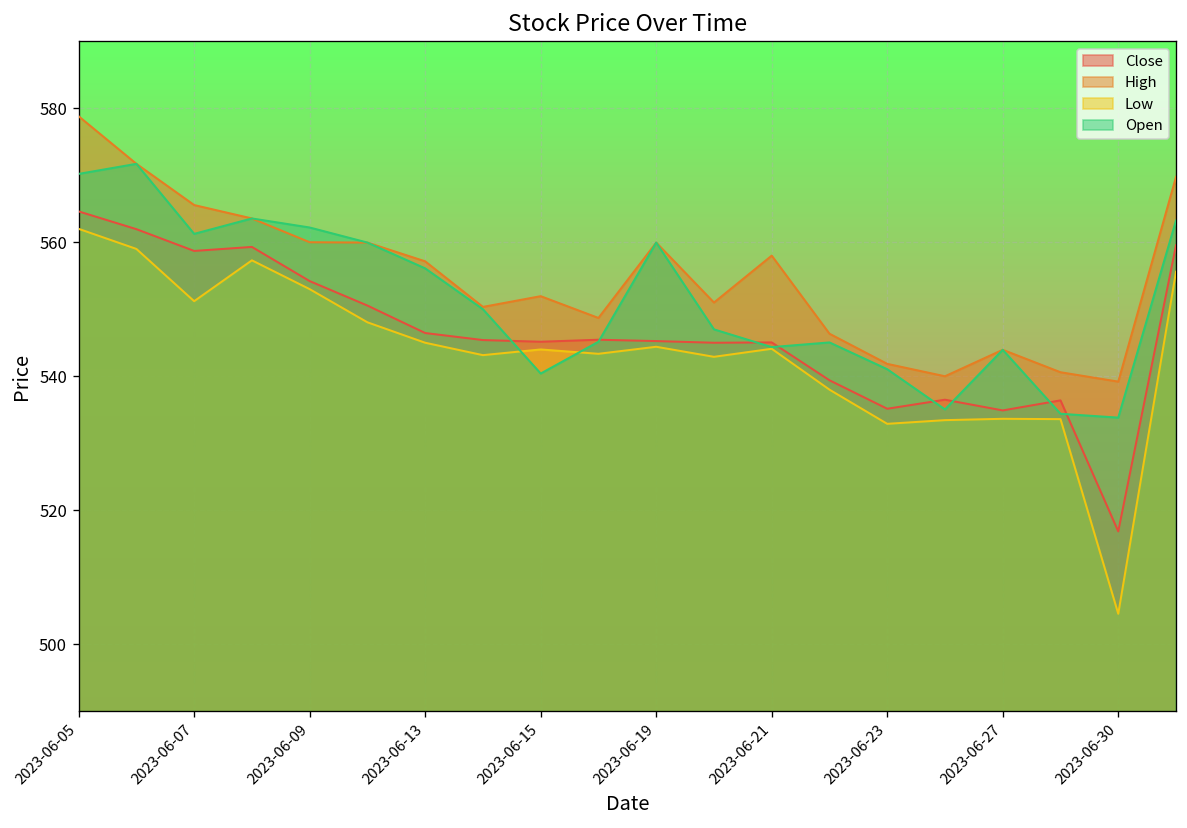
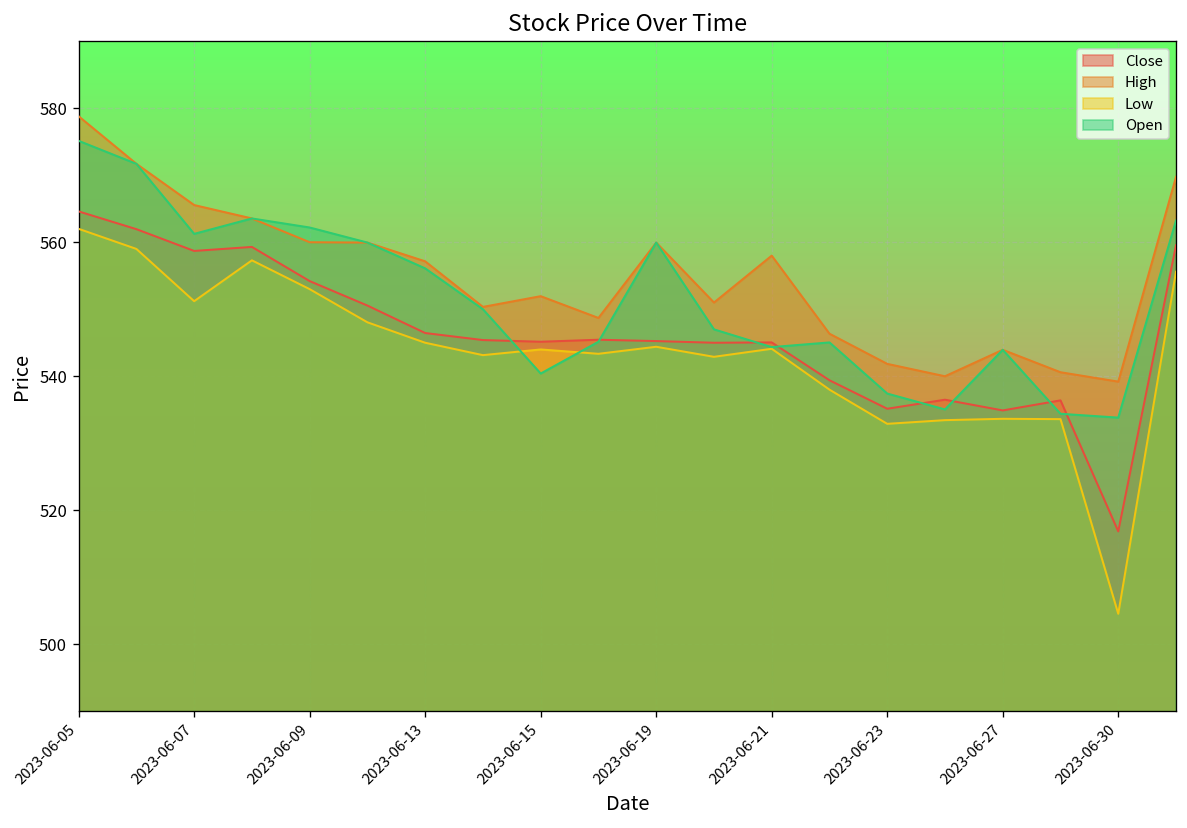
  {
    "Open": {
-     "2023-06-05": 570,
+     "2023-06-05": 575,
      "2023-06-07": 561,
      "2023-06-09": 562,
      "2023-06-13": 556,
      "2023-06-15": 540,
-     "2023-06-23": 541,
+     "2023-06-23": 537,
      "2023-06-30": 534
    }
  }
